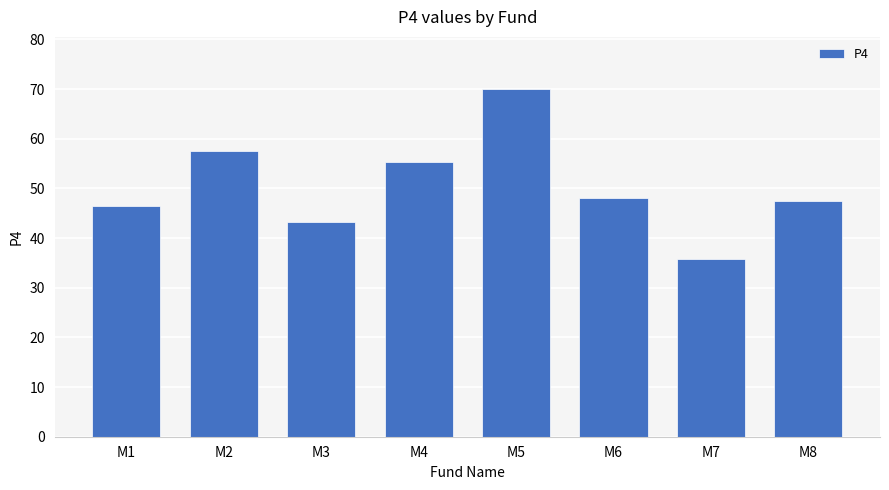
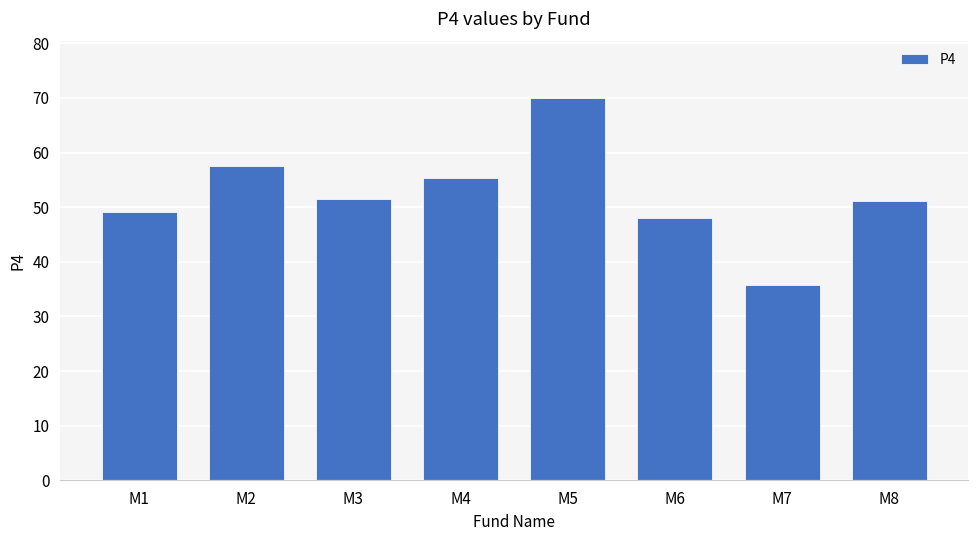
  {
-   "M1": 47,
+   "M1": 49,
    "M2": 58,
-   "M3": 43,
+   "M3": 52,
    "M4": 55,
    "M5": 70,
    "M6": 48,
    "M7": 36,
-   "M8": 48
+   "M8": 51
  }
